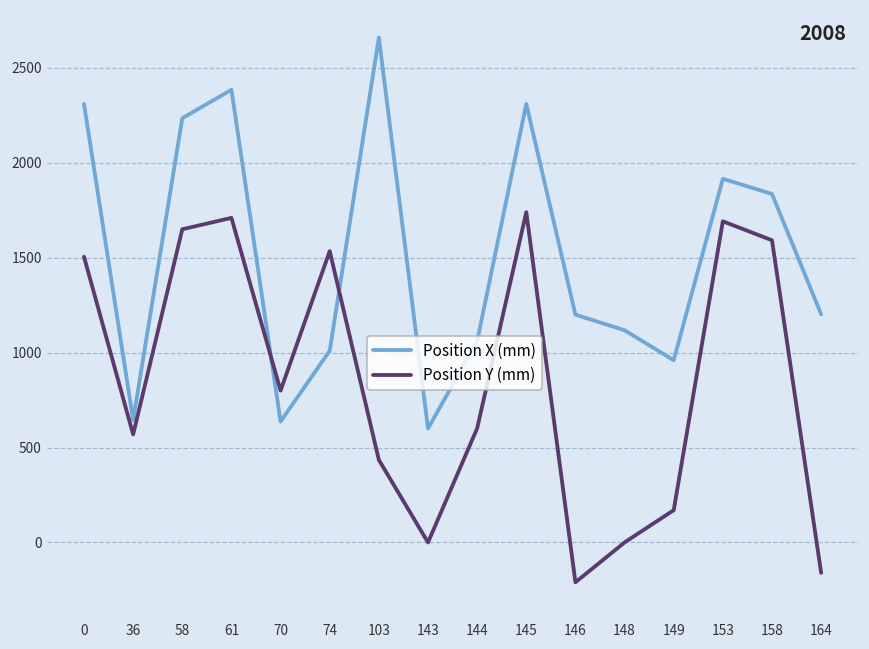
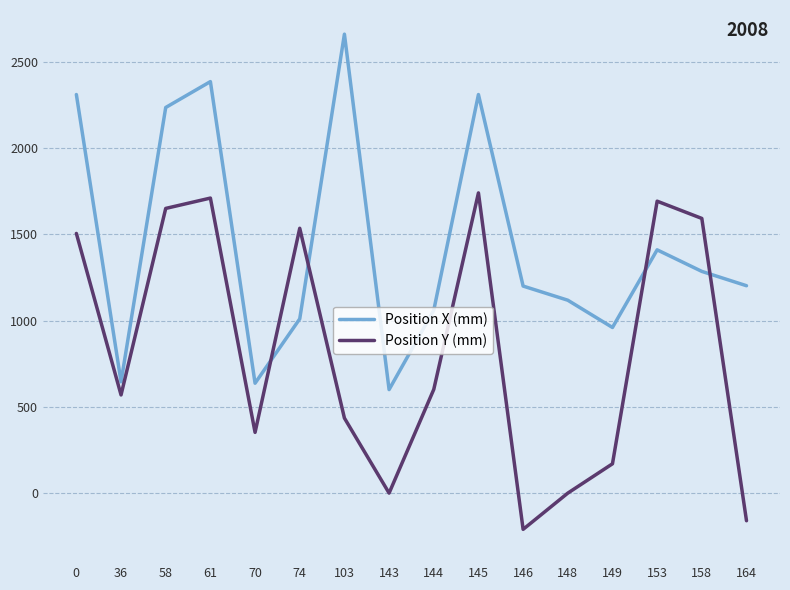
  {
    "Position X (mm)": {
      "0": 2310,
      "36": 650,
      "58": 2240,
      "61": 2390,
      "70": 640,
      "74": 1010,
      "103": 2660,
      "143": 600,
      "145": 2310,
      "146": 1200,
      "148": 1120,
      "149": 960,
-     "153": 1920,
-     "158": 1840,
+     "153": 1410,
+     "158": 1290,
      "164": 1200
    },
    "Position Y (mm)": {
      "0": 1510,
      "36": 570,
      "58": 1650,
      "61": 1710,
-     "70": 800,
+     "70": 350,
      "74": 1540,
      "103": 440,
      "143": 0,
      "144": 600,
      "145": 1740,
      "146": -210,
      "148": 0,
      "149": 170,
      "153": 1690,
      "158": 1590,
      "164": -160
    }
  }
